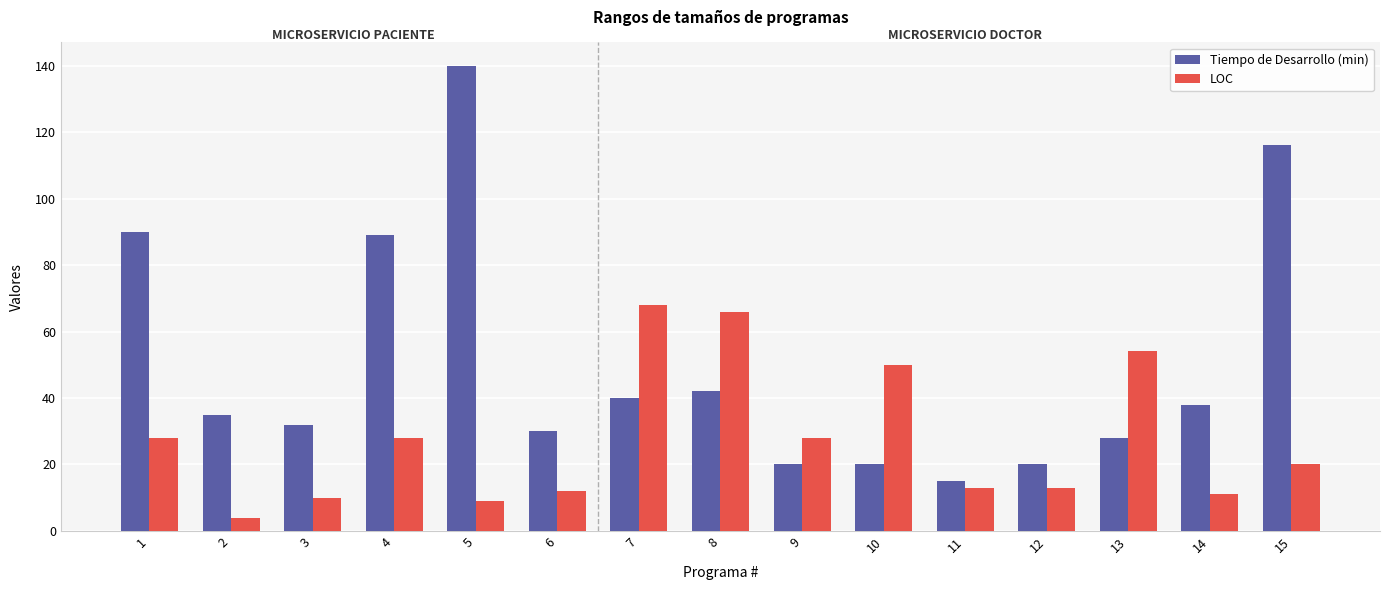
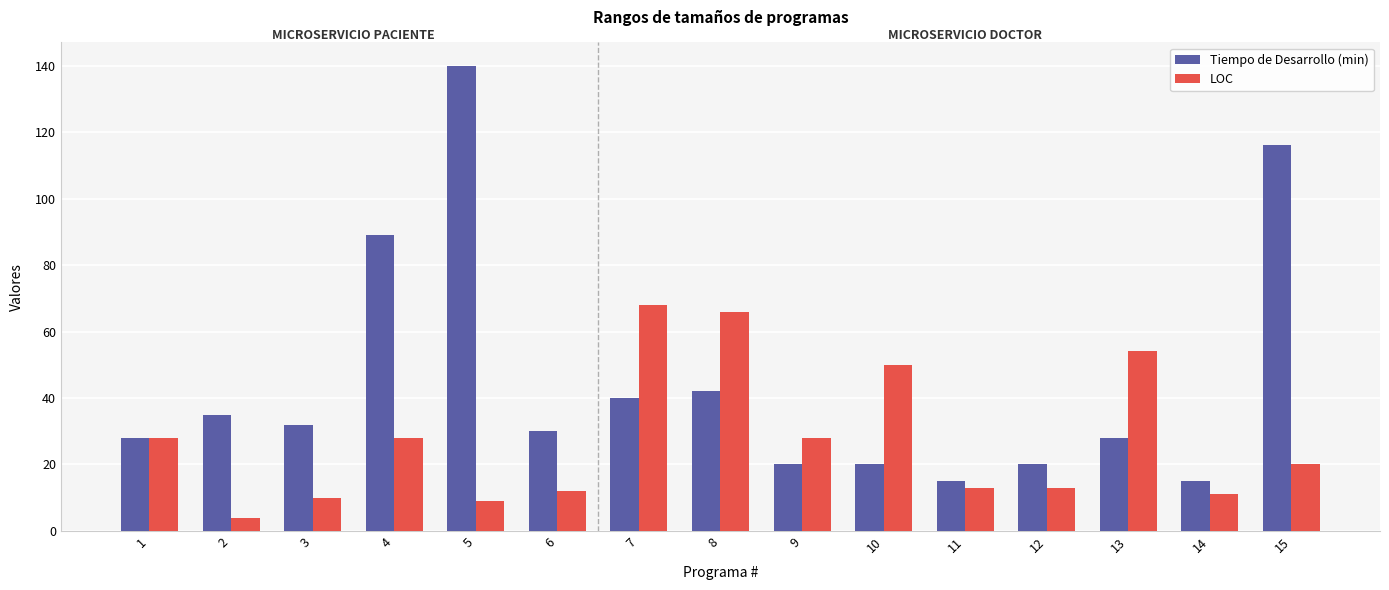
  {
    "Tiempo de Desarrollo (min)": {
-     "1": 90,
+     "1": 28,
      "2": 35,
      "3": 32,
      "4": 89,
      "5": 140,
      "6": 30,
      "7": 40,
      "8": 42,
      "9": 20,
      "10": 20,
      "11": 15,
      "12": 20,
      "13": 28,
-     "14": 38,
+     "14": 15,
      "15": 116
    },
    "LOC": {
      "1": 28,
      "2": 4,
      "3": 10,
      "4": 28,
      "5": 9,
      "6": 12,
      "7": 68,
      "8": 66,
      "9": 28,
      "10": 50,
      "11": 13,
      "12": 13,
      "13": 54,
      "14": 11,
      "15": 20
    }
  }
